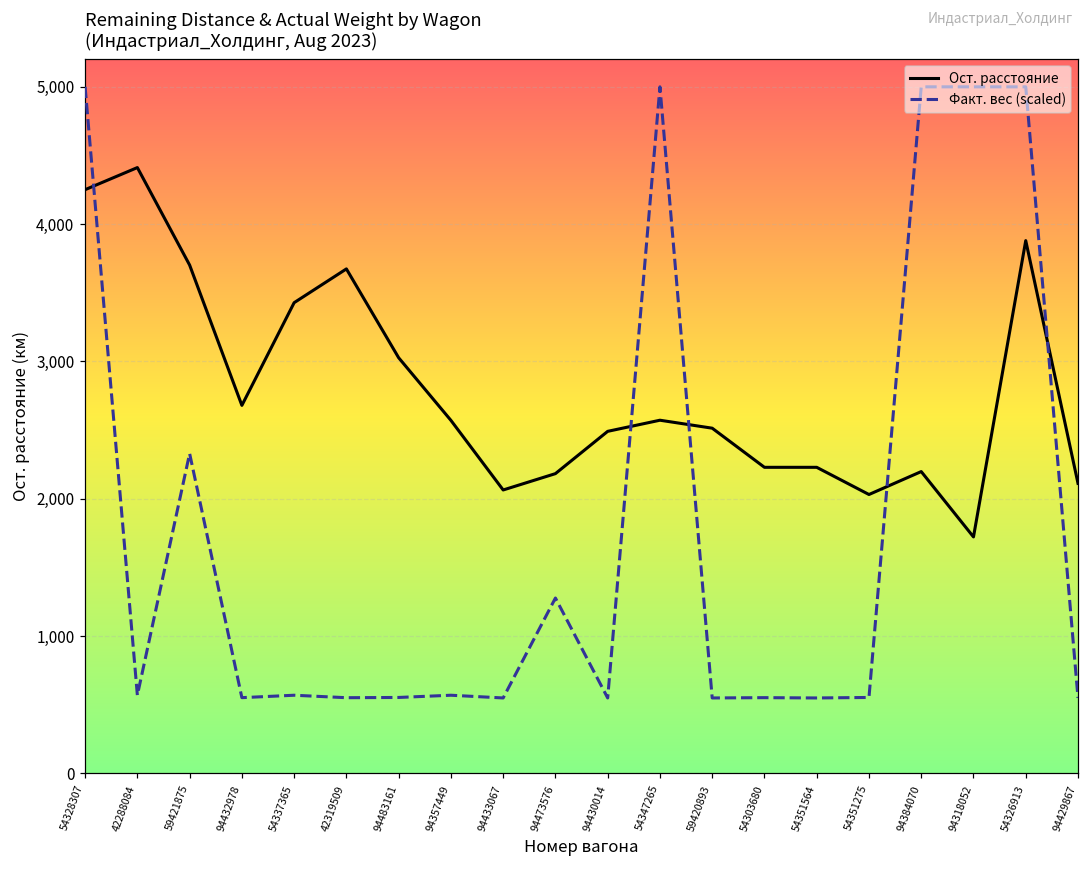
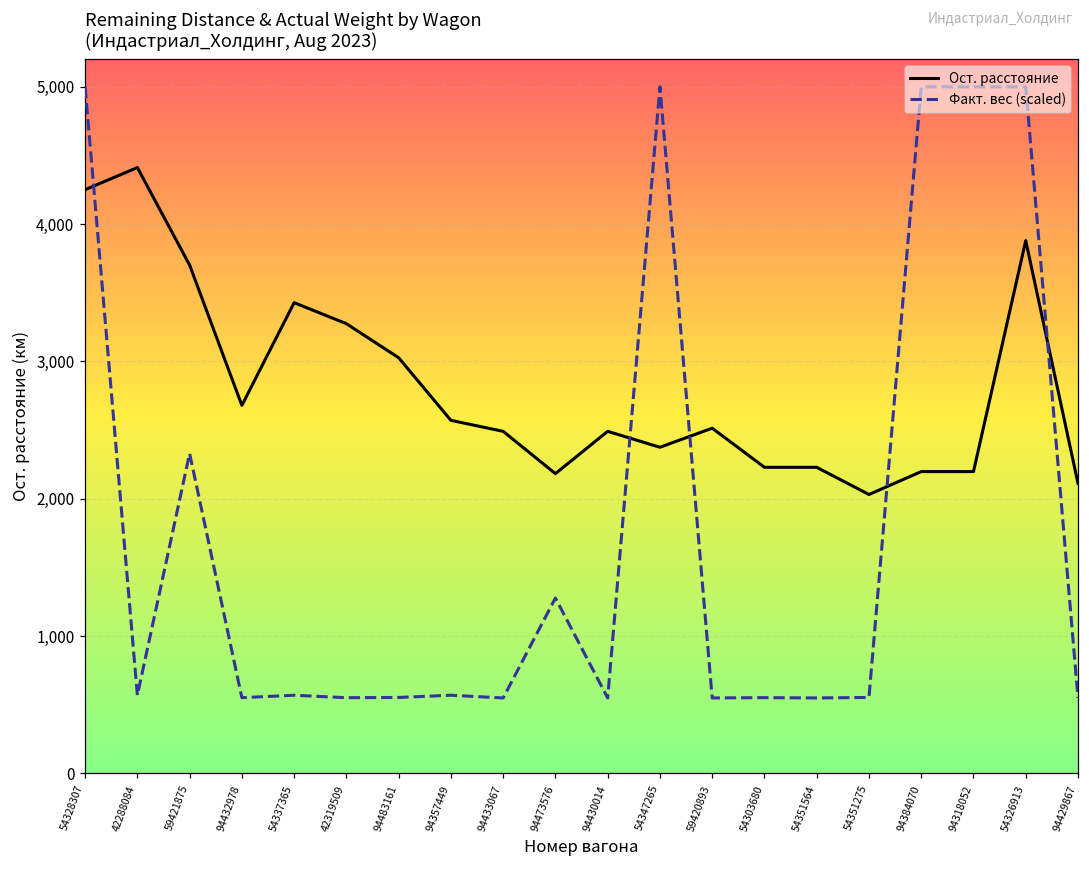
  {
    "Ост. расстояние": {
      "54328307": "4,250",
      "42288084": "4,410",
      "59421875": "3,700",
      "94432978": "2,680",
      "54337365": "3,430",
-     "42319509": "3,670",
+     "42319509": "3,280",
      "94483161": "3,030",
      "94357449": "2,570",
-     "94433067": "2,060",
+     "94433067": "2,490",
      "94473576": "2,180",
      "94430014": "2,490",
-     "54347265": "2,570",
+     "54347265": "2,380",
      "59420893": "2,510",
      "54303680": "2,230",
      "54351564": "2,230",
      "54351275": "2,030",
      "94384070": "2,200",
-     "94318052": "1,720",
+     "94318052": "2,200",
      "54326913": "3,880",
      "94429867": "2,110"
    },
    "Факт. вес (scaled)": {
      "54328307": "5,000",
      "42288084": "570",
      "59421875": "2,330",
      "94432978": "550",
      "54337365": "570",
      "42319509": "550",
      "94483161": "550",
      "94357449": "570",
      "94433067": "550",
      "94473576": "1,280",
      "94430014": "550",
      "54347265": "5,000",
      "59420893": "550",
      "54303680": "550",
      "54351564": "550",
      "54351275": "550",
      "94429867": "550"
    }
  }
